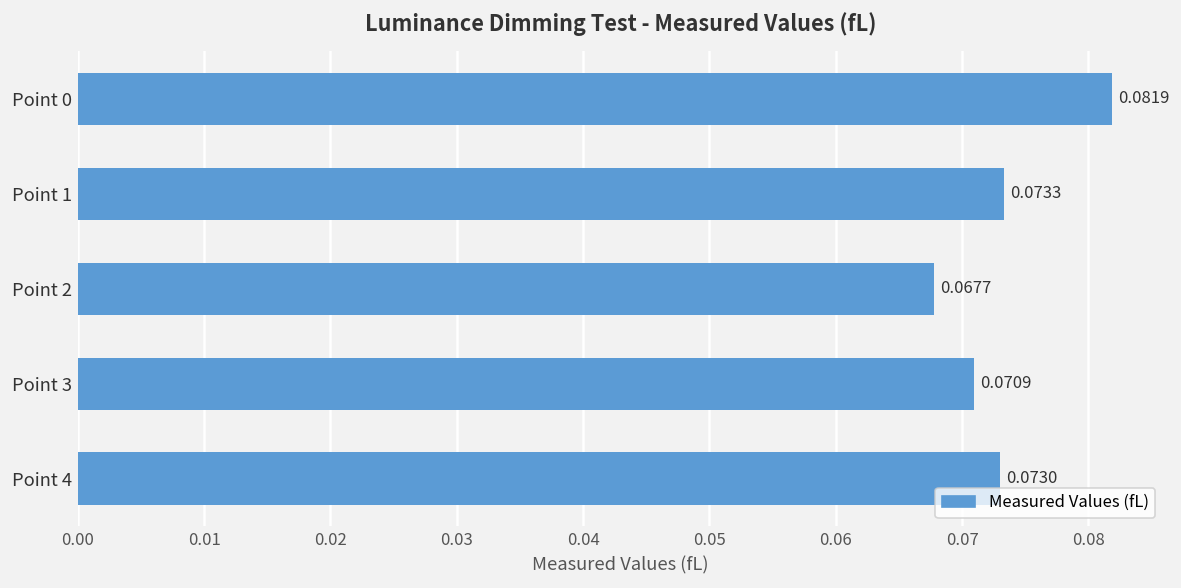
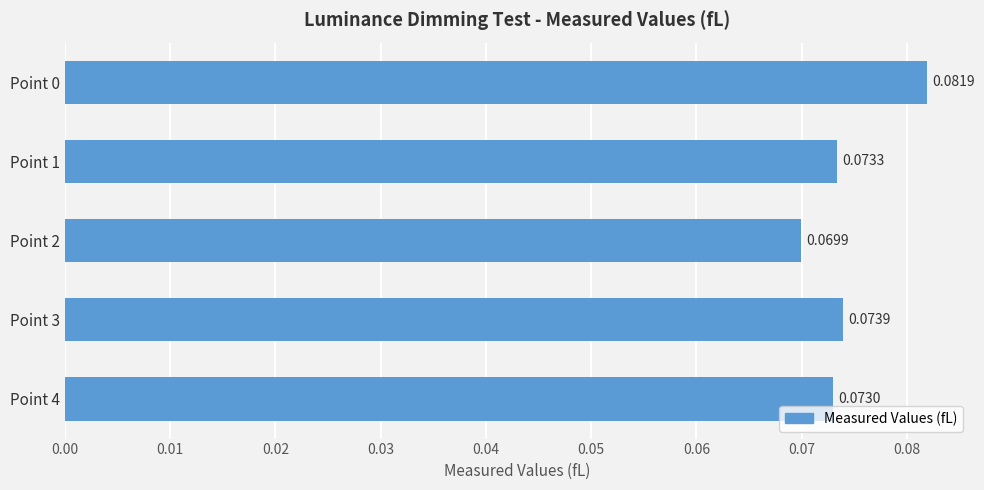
  {
    "Point 0": 0.0819,
    "Point 1": 0.0733,
-   "Point 2": 0.0677,
-   "Point 3": 0.0709,
+   "Point 2": 0.0699,
+   "Point 3": 0.0739,
    "Point 4": 0.0730
  }
